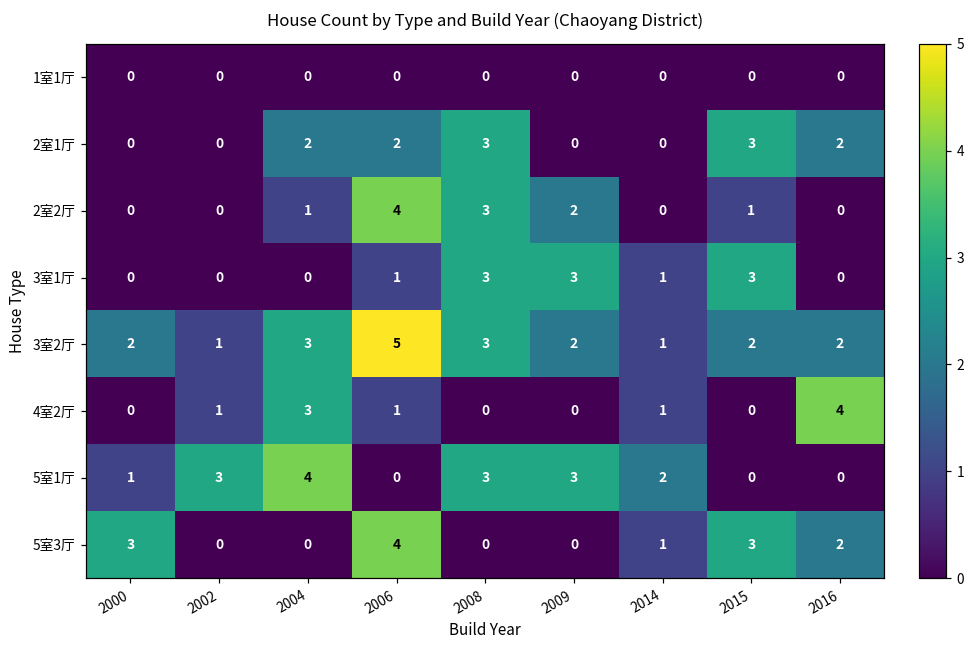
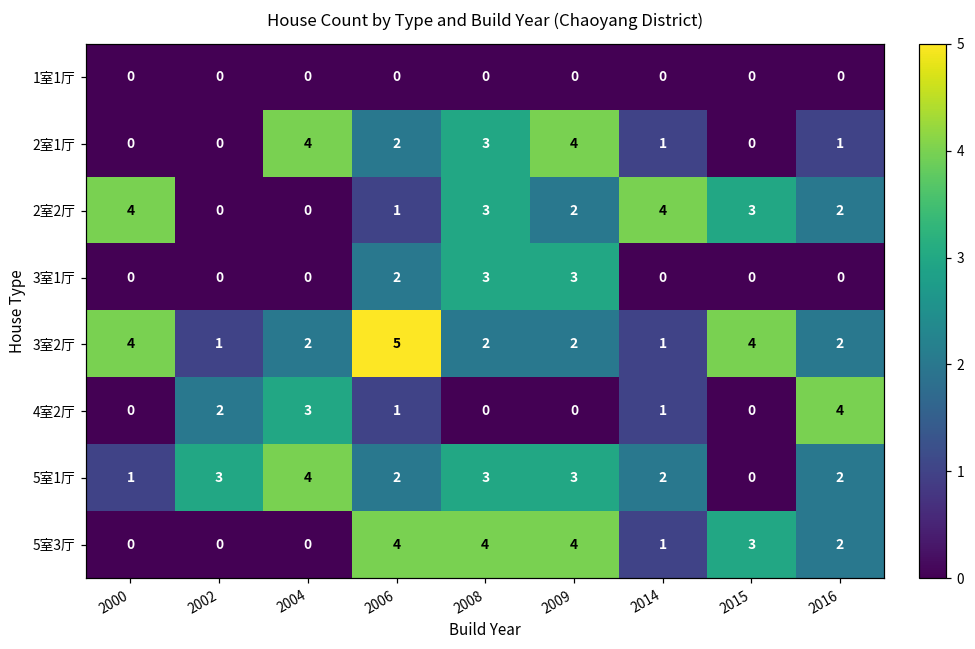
  {
    "1室1厅": {
      "2000": 0,
      "2002": 0,
      "2004": 0,
      "2006": 0,
      "2008": 0,
      "2009": 0,
      "2014": 0,
      "2015": 0,
      "2016": 0
    },
    "2室1厅": {
      "2000": 0,
      "2002": 0,
-     "2004": 2,
+     "2004": 4,
      "2006": 2,
      "2008": 3,
-     "2009": 0,
-     "2014": 0,
-     "2015": 3,
-     "2016": 2
+     "2009": 4,
+     "2014": 1,
+     "2015": 0,
+     "2016": 1
    },
    "2室2厅": {
-     "2000": 0,
+     "2000": 4,
      "2002": 0,
-     "2004": 1,
-     "2006": 4,
+     "2004": 0,
+     "2006": 1,
      "2008": 3,
      "2009": 2,
-     "2014": 0,
-     "2015": 1,
-     "2016": 0
+     "2014": 4,
+     "2015": 3,
+     "2016": 2
    },
    "3室1厅": {
      "2000": 0,
      "2002": 0,
      "2004": 0,
-     "2006": 1,
+     "2006": 2,
      "2008": 3,
      "2009": 3,
-     "2014": 1,
-     "2015": 3,
+     "2014": 0,
+     "2015": 0,
      "2016": 0
    },
    "3室2厅": {
-     "2000": 2,
+     "2000": 4,
      "2002": 1,
-     "2004": 3,
+     "2004": 2,
      "2006": 5,
-     "2008": 3,
+     "2008": 2,
      "2009": 2,
      "2014": 1,
-     "2015": 2,
+     "2015": 4,
      "2016": 2
    },
    "4室2厅": {
      "2000": 0,
-     "2002": 1,
+     "2002": 2,
      "2004": 3,
      "2006": 1,
      "2008": 0,
      "2009": 0,
      "2014": 1,
      "2015": 0,
      "2016": 4
    },
    "5室1厅": {
      "2000": 1,
      "2002": 3,
      "2004": 4,
-     "2006": 0,
+     "2006": 2,
      "2008": 3,
      "2009": 3,
      "2014": 2,
      "2015": 0,
-     "2016": 0
+     "2016": 2
    },
    "5室3厅": {
-     "2000": 3,
+     "2000": 0,
      "2002": 0,
      "2004": 0,
      "2006": 4,
-     "2008": 0,
-     "2009": 0,
+     "2008": 4,
+     "2009": 4,
      "2014": 1,
      "2015": 3,
      "2016": 2
    }
  }
